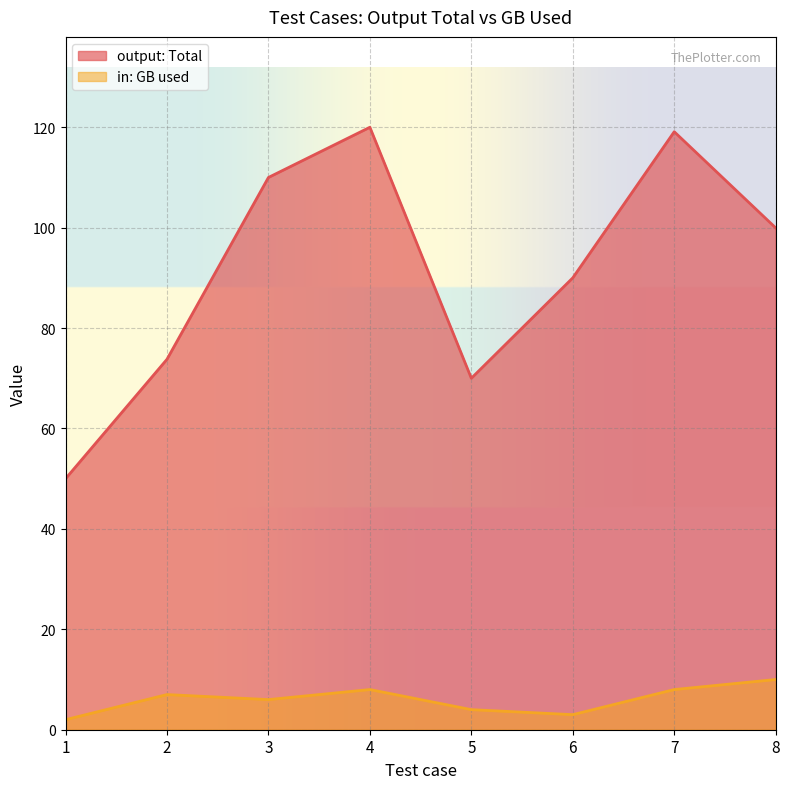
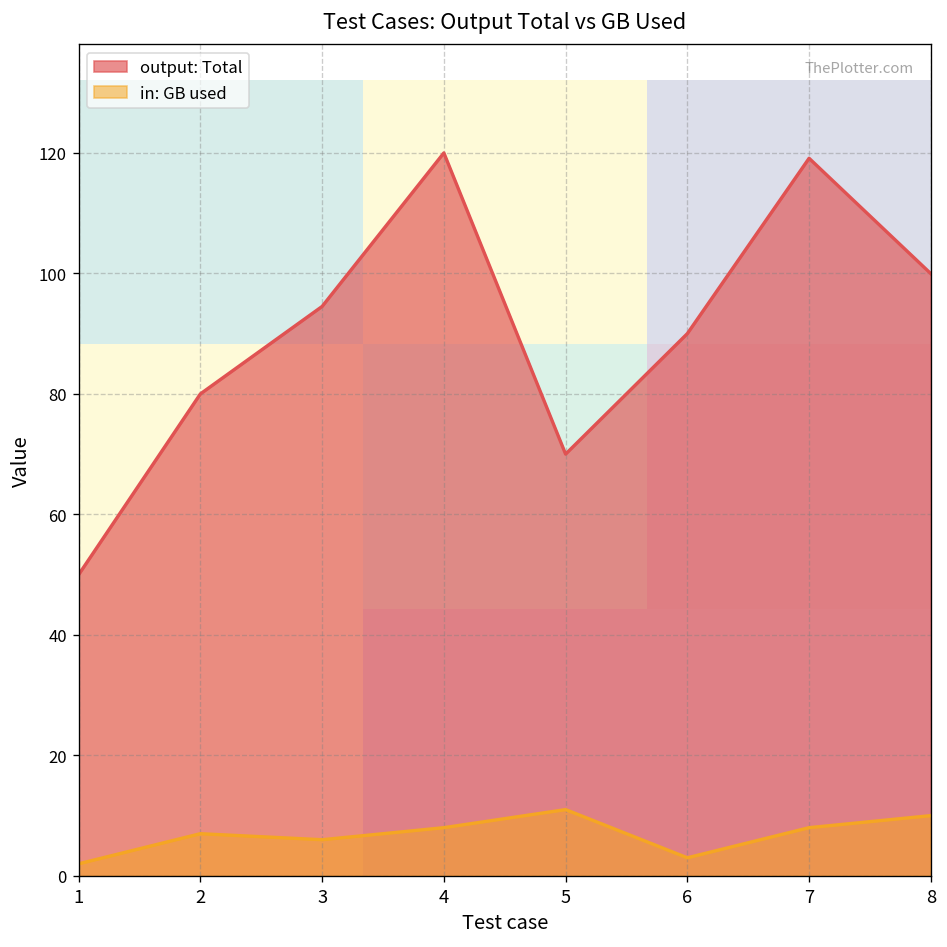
  {
    "output: Total": {
      "1": 50,
-     "2": 74,
-     "3": 110,
+     "2": 80,
+     "3": 95,
      "4": 120,
      "5": 70,
      "6": 90,
      "7": 119,
      "8": 100
    },
    "in: GB used": {
      "1": 2,
      "2": 7,
      "3": 6,
      "4": 8,
-     "5": 4,
+     "5": 11,
      "6": 3,
      "7": 8,
      "8": 10
    }
  }
